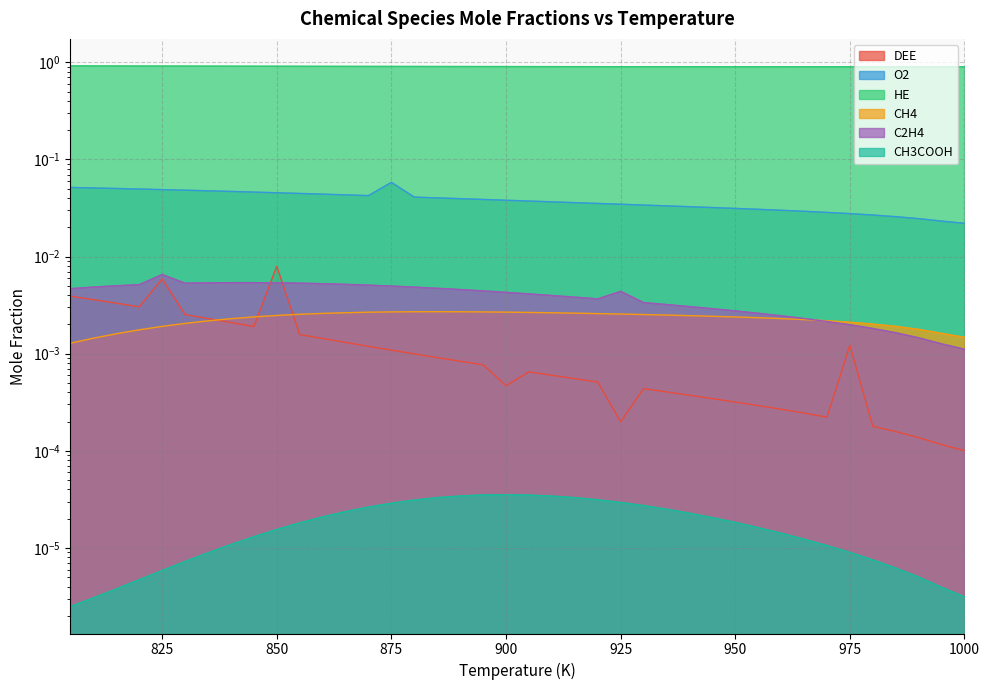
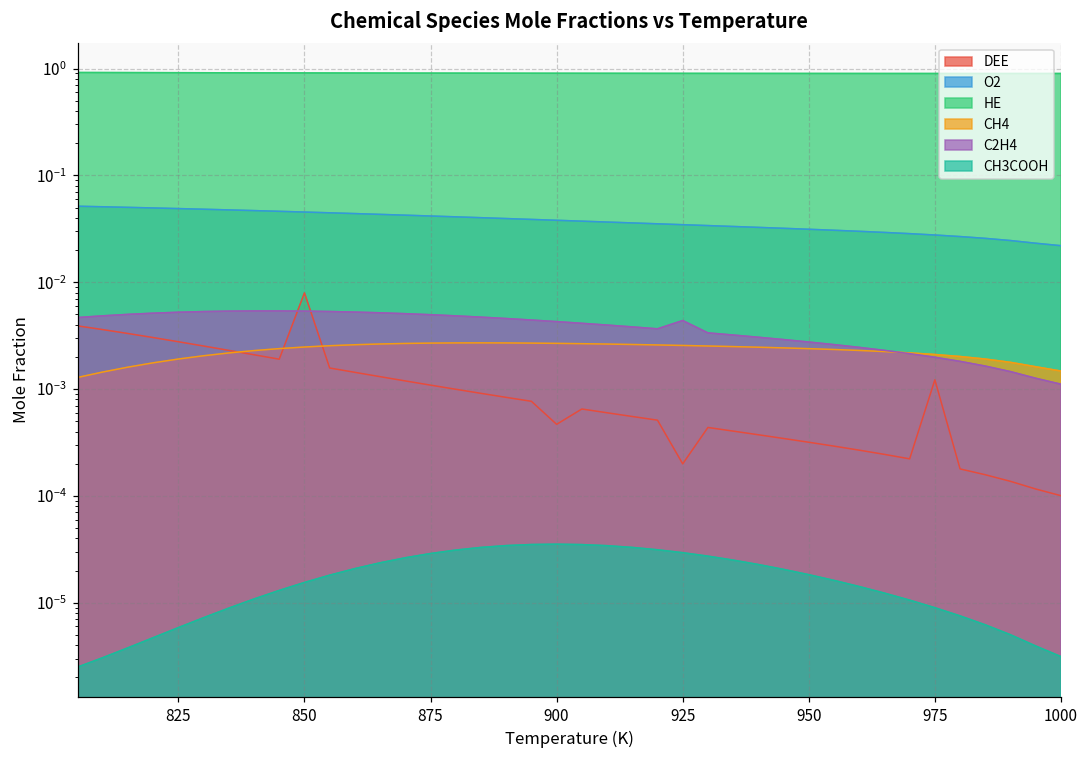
  {
    "DEE": {
-     "825": 0.006,
+     "825": 0.0028,
      "850": 0.008,
      "875": 0.0011,
      "900": 0.0005,
      "925": 0.0002,
      "950": 0.0003,
      "975": 0.0012,
      "1000": 0.0001
    },
    "O2": {
      "825": 0.05,
      "850": 0.05,
-     "875": 0.06,
+     "875": 0.042,
      "900": 0.038,
      "925": 0.035,
      "950": 0.031,
      "975": 0.028,
      "1000": 0.022
    },
    "CH4": {
      "825": 0.0019,
      "850": 0.0025,
      "875": 0.0027,
      "900": 0.0027,
      "925": 0.0026,
      "950": 0.0024,
      "1000": 0.0015
    },
    "C2H4": {
-     "825": 0.007,
+     "825": 0.005,
      "850": 0.005,
      "875": 0.005,
      "900": 0.004,
      "925": 0.004,
      "950": 0.0028,
      "1000": 0.0011
    }
  }
